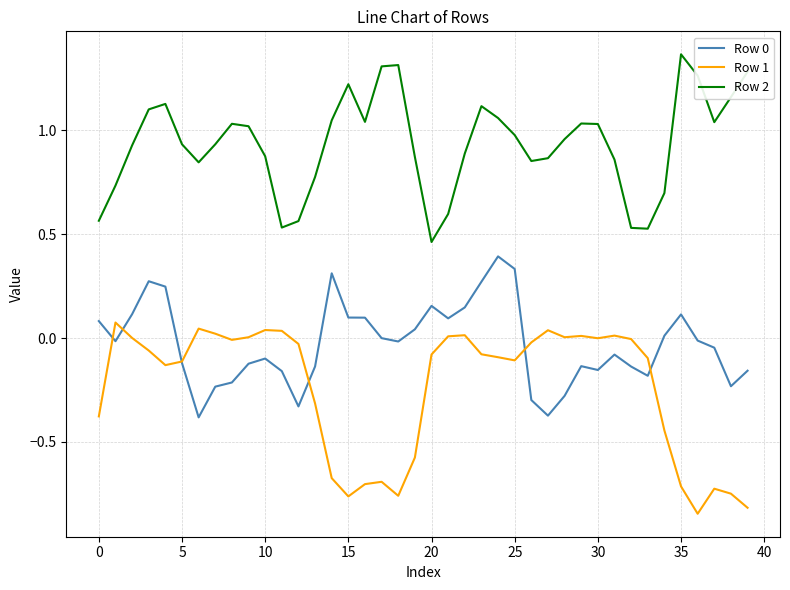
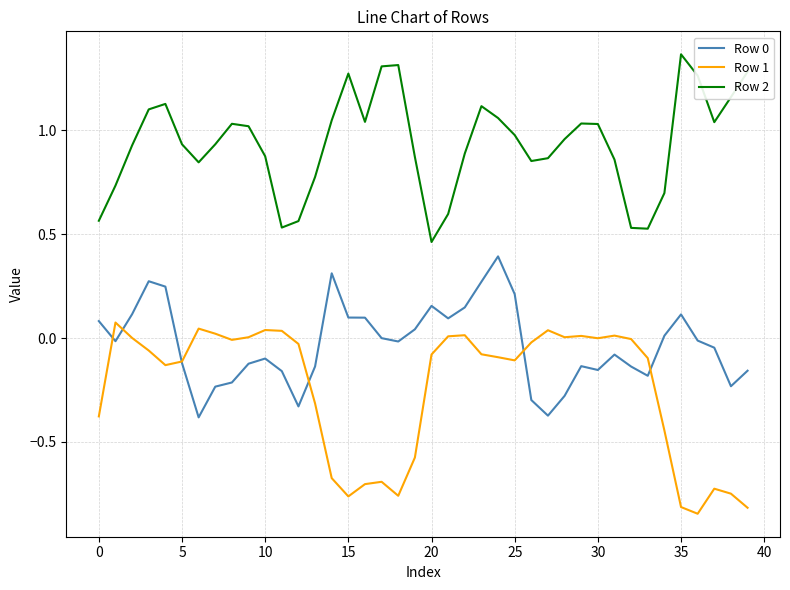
  {
    "Row 0": {
      "0": 0.08,
      "10": -0.10,
      "15": 0.10,
      "20": 0.15,
-     "25": 0.33,
+     "25": 0.21,
      "30": -0.15,
      "35": 0.11
    },
    "Row 1": {
      "0": -0.38,
      "10": 0.04,
      "15": -0.76,
      "20": -0.08,
      "25": -0.11,
      "30": 0.00,
-     "35": -0.71
+     "35": -0.81
    },
    "Row 2": {
      "0": 0.56,
      "5": 0.93,
      "10": 0.88,
-     "15": 1.22,
+     "15": 1.27,
      "20": 0.46,
      "25": 0.98,
      "30": 1.03,
      "35": 1.37
    }
  }
